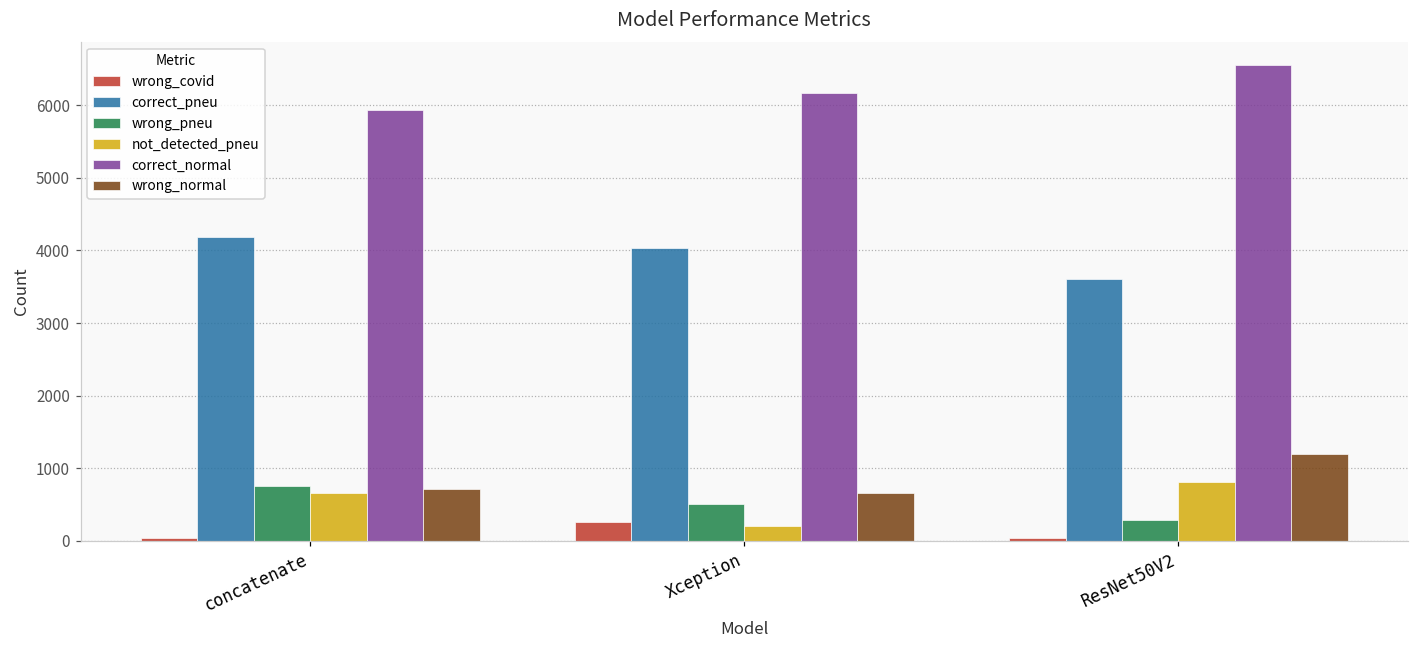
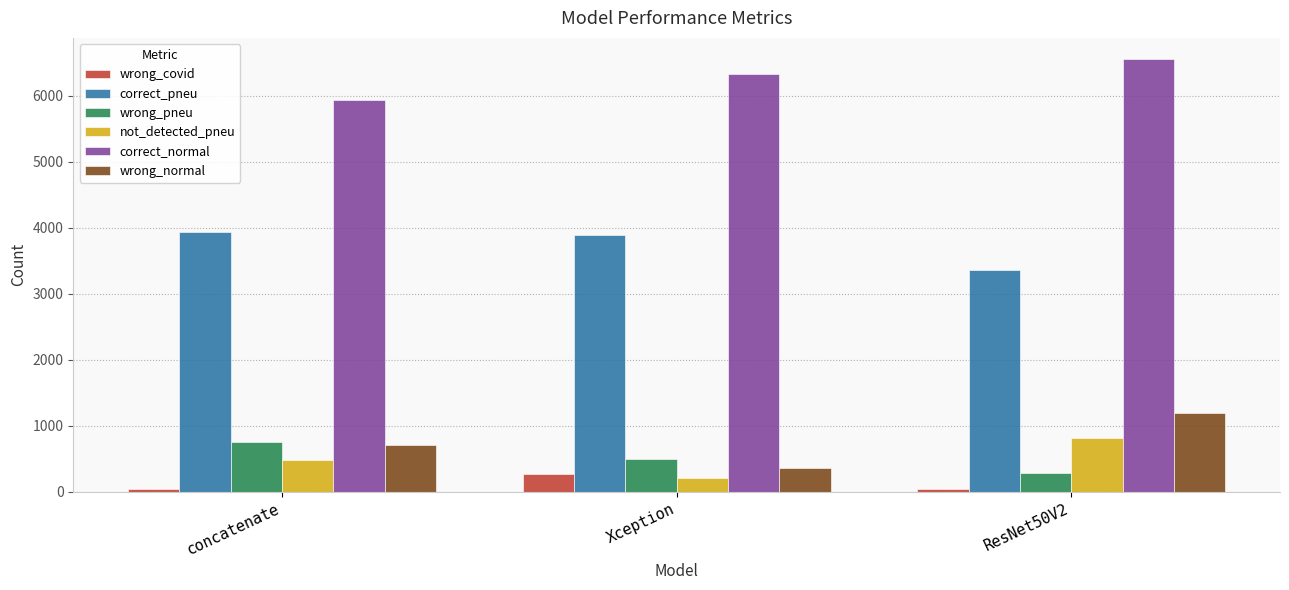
  {
    "wrong_covid": {
      "concatenate": 0,
      "Xception": 300,
      "ResNet50V2": 0
    },
    "correct_pneu": {
-     "concatenate": 4200,
-     "Xception": 4000,
-     "ResNet50V2": 3600
+     "concatenate": 3900,
+     "Xception": 3900,
+     "ResNet50V2": 3400
    },
    "wrong_pneu": {
      "concatenate": 800,
      "Xception": 500,
      "ResNet50V2": 300
    },
    "not_detected_pneu": {
-     "concatenate": 700,
+     "concatenate": 500,
      "Xception": 200,
      "ResNet50V2": 800
    },
    "correct_normal": {
      "concatenate": 5900,
-     "Xception": 6200,
+     "Xception": 6300,
      "ResNet50V2": 6500
    },
    "wrong_normal": {
      "concatenate": 700,
-     "Xception": 700,
+     "Xception": 400,
      "ResNet50V2": 1200
    }
  }
